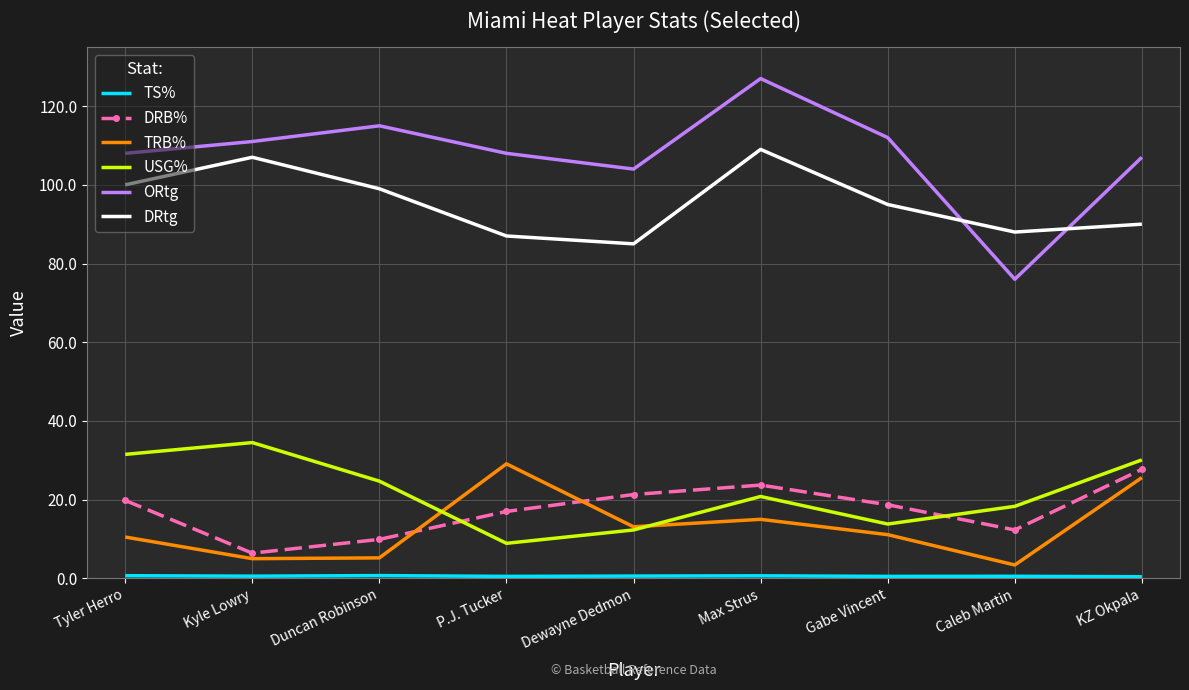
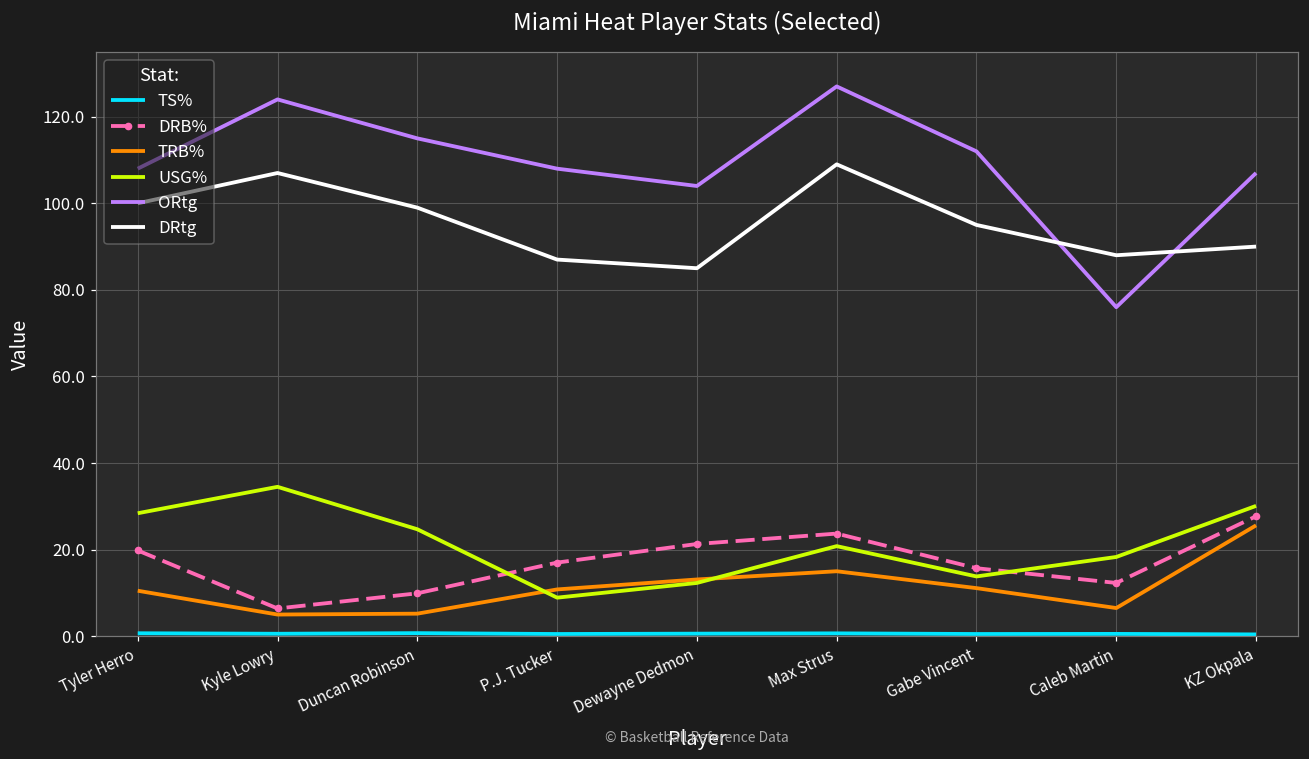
  {
    "TS%": {
      "Tyler Herro": 1,
      "Kyle Lowry": 1,
      "Duncan Robinson": 1,
      "P.J. Tucker": 1,
      "Dewayne Dedmon": 1,
      "Max Strus": 1,
      "Gabe Vincent": 1,
      "Caleb Martin": 1,
      "KZ Okpala": 0
    },
    "DRB%": {
      "Tyler Herro": 20,
      "Kyle Lowry": 6,
      "Duncan Robinson": 10,
      "P.J. Tucker": 17,
      "Dewayne Dedmon": 21,
      "Max Strus": 24,
-     "Gabe Vincent": 19,
+     "Gabe Vincent": 16,
      "Caleb Martin": 12,
      "KZ Okpala": 28
    },
    "TRB%": {
      "Tyler Herro": 11,
      "Kyle Lowry": 5,
      "Duncan Robinson": 5,
-     "P.J. Tucker": 29,
+     "P.J. Tucker": 11,
      "Dewayne Dedmon": 13,
      "Max Strus": 15,
      "Gabe Vincent": 11,
-     "Caleb Martin": 3,
+     "Caleb Martin": 7,
      "KZ Okpala": 26
    },
    "USG%": {
-     "Tyler Herro": 32,
+     "Tyler Herro": 28,
      "Kyle Lowry": 35,
      "Duncan Robinson": 25,
      "P.J. Tucker": 9,
      "Dewayne Dedmon": 12,
      "Max Strus": 21,
      "Gabe Vincent": 14,
      "Caleb Martin": 18,
      "KZ Okpala": 30
    },
    "ORtg": {
-     "Kyle Lowry": 111,
+     "Kyle Lowry": 124,
      "Duncan Robinson": 115,
      "P.J. Tucker": 108,
      "Dewayne Dedmon": 104,
      "Max Strus": 127,
      "Gabe Vincent": 112,
      "Caleb Martin": 76,
      "KZ Okpala": 107
    },
    "DRtg": {
      "Kyle Lowry": 107,
      "Duncan Robinson": 99,
      "P.J. Tucker": 87,
      "Dewayne Dedmon": 85,
      "Max Strus": 109,
      "Gabe Vincent": 95,
      "Caleb Martin": 88,
      "KZ Okpala": 90
    }
  }
